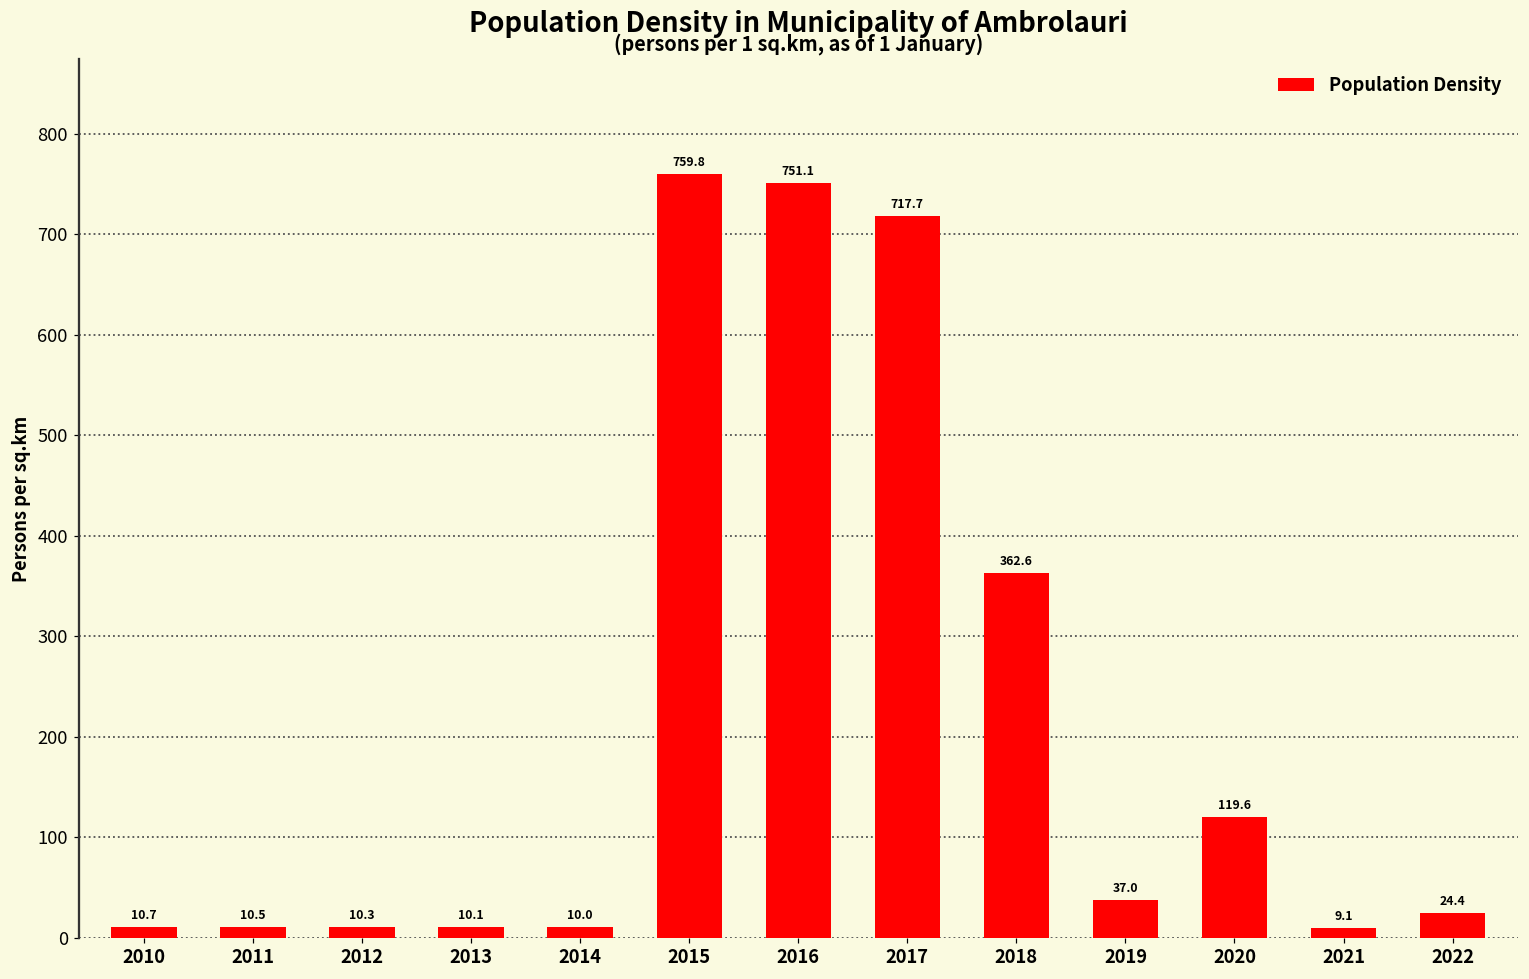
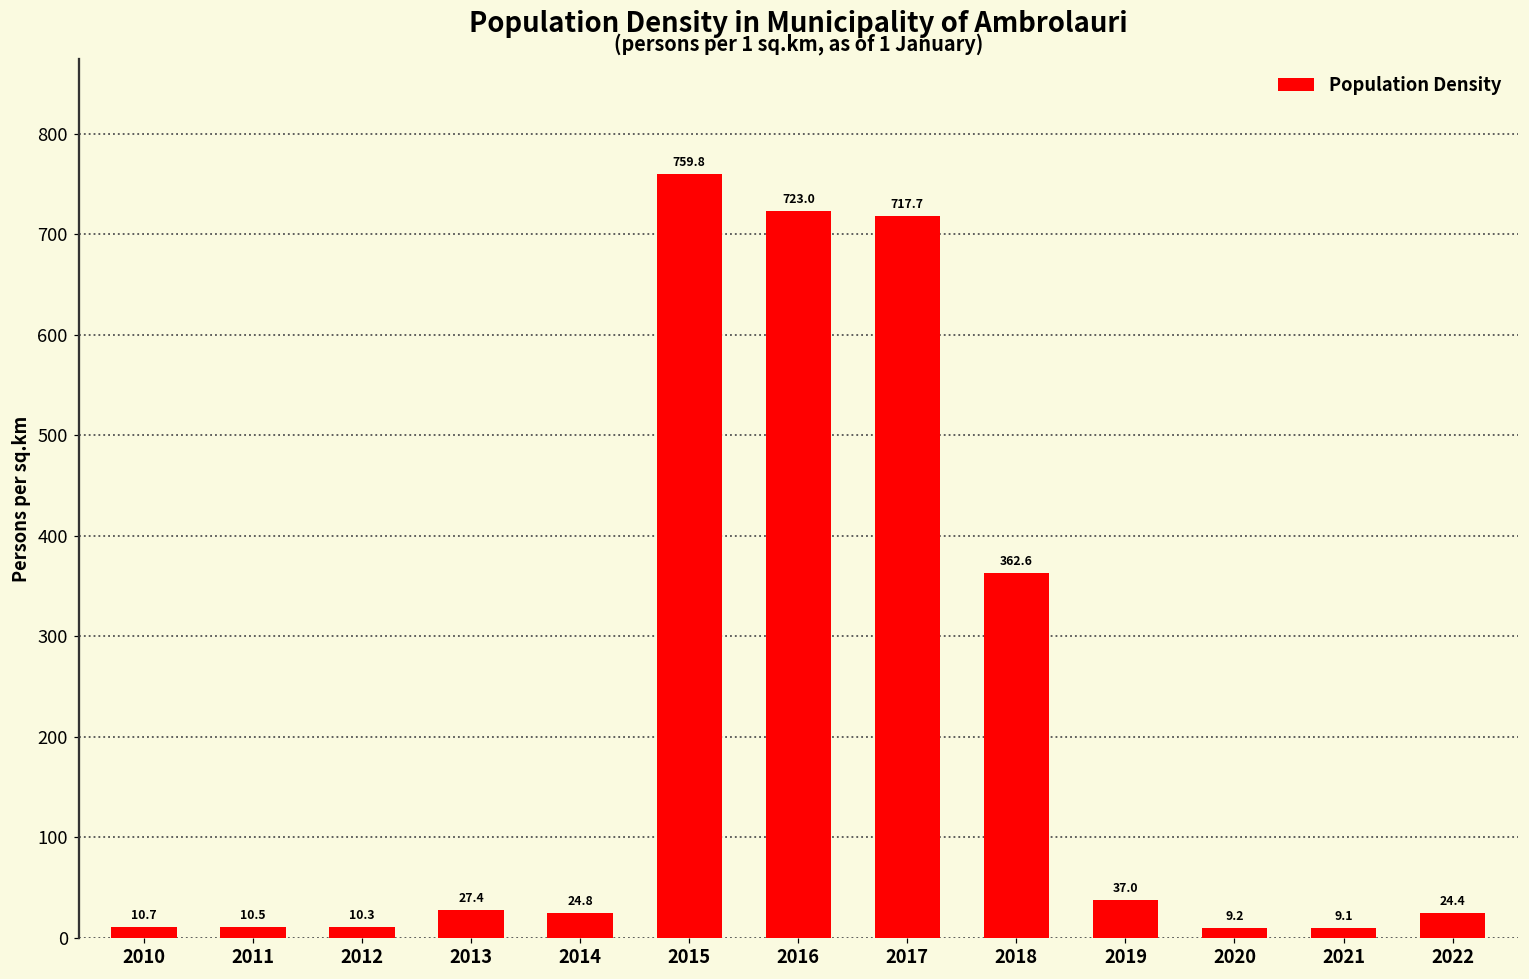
  {
    "2010": 10.7,
    "2011": 10.5,
    "2012": 10.3,
-   "2013": 10.1,
-   "2014": 10.0,
+   "2013": 27.4,
+   "2014": 24.8,
    "2015": 759.8,
-   "2016": 751.1,
+   "2016": 723.0,
    "2017": 717.7,
    "2018": 362.6,
    "2019": 37.0,
-   "2020": 119.6,
+   "2020": 9.2,
    "2021": 9.1,
    "2022": 24.4
  }
